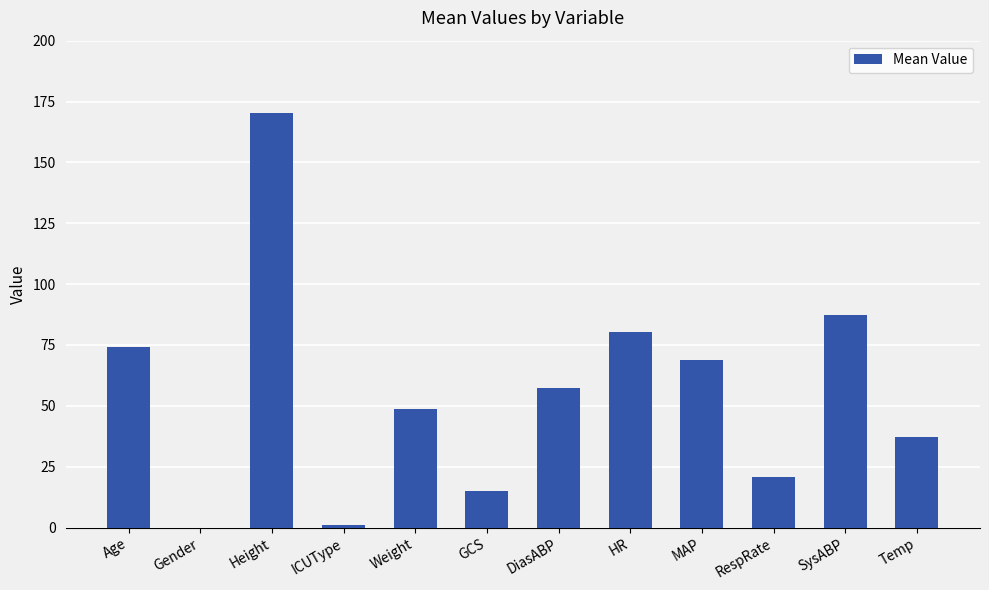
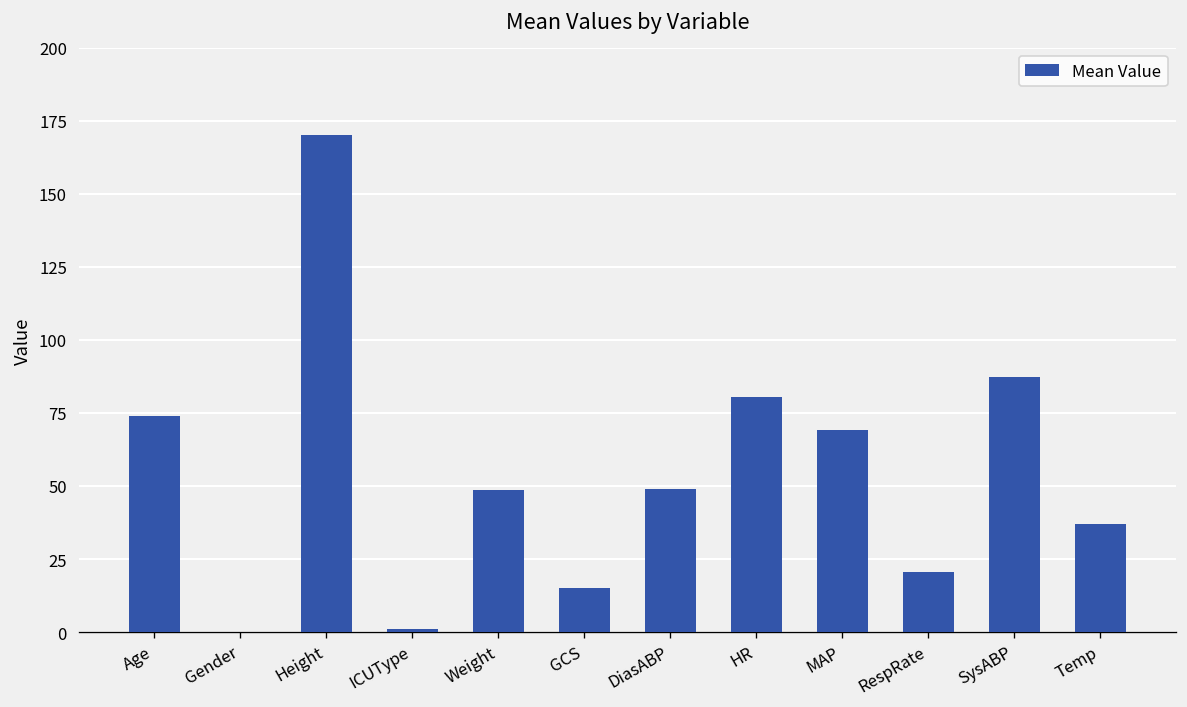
  {
    "Age": 74,
    "Gender": 0,
    "Height": 170,
    "Weight": 49,
    "GCS": 15,
-   "DiasABP": 57,
+   "DiasABP": 49,
    "HR": 81,
    "MAP": 69,
    "RespRate": 21,
    "SysABP": 87,
    "Temp": 37
  }
